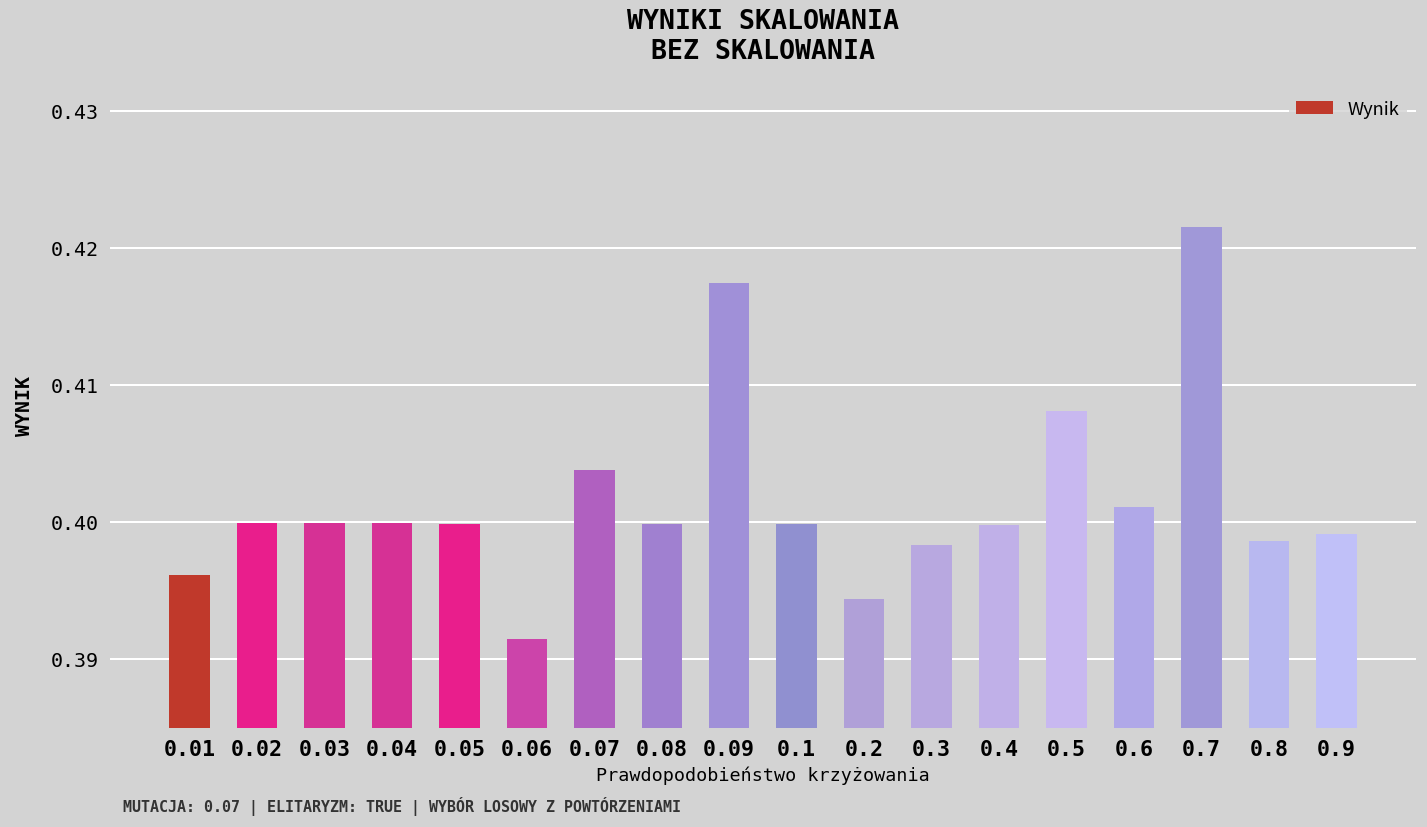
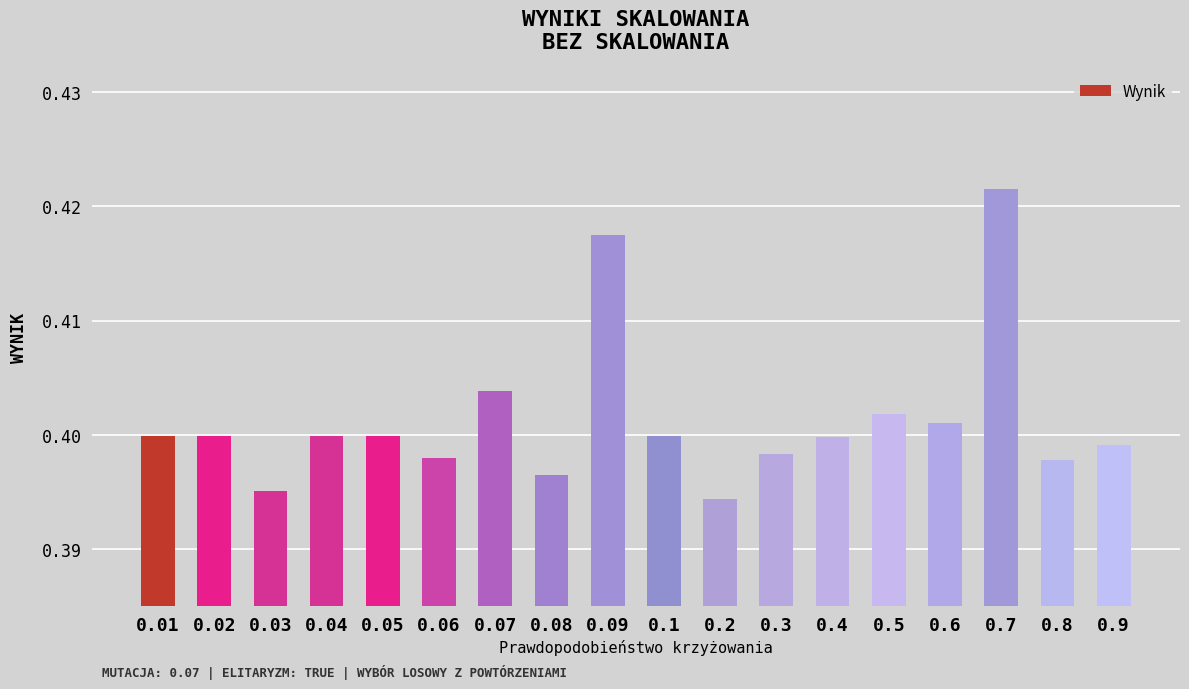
  {
-   "0.01": 0.3961,
+   "0.01": 0.3999,
    "0.02": 0.3999,
-   "0.03": 0.3999,
+   "0.03": 0.3951,
    "0.05": 0.3999,
-   "0.06": 0.3915,
+   "0.06": 0.3980,
    "0.07": 0.4038,
-   "0.08": 0.3999,
+   "0.08": 0.3965,
    "0.09": 0.4175,
    "0.1": 0.3999,
    "0.2": 0.3944,
    "0.3": 0.3984,
    "0.4": 0.3998,
-   "0.5": 0.4081,
+   "0.5": 0.4018,
    "0.6": 0.4011,
    "0.7": 0.4216,
-   "0.8": 0.3986,
+   "0.8": 0.3978,
    "0.9": 0.3991
  }
